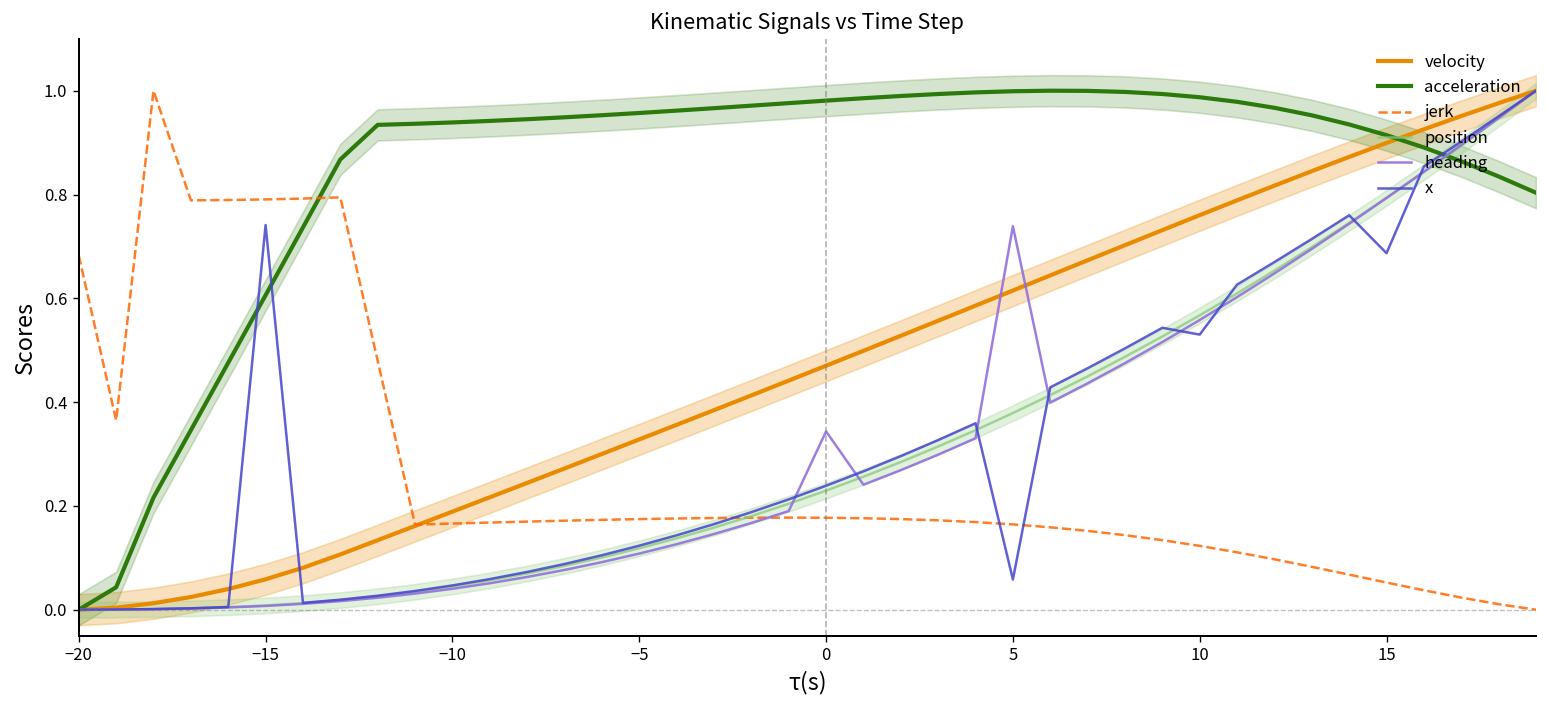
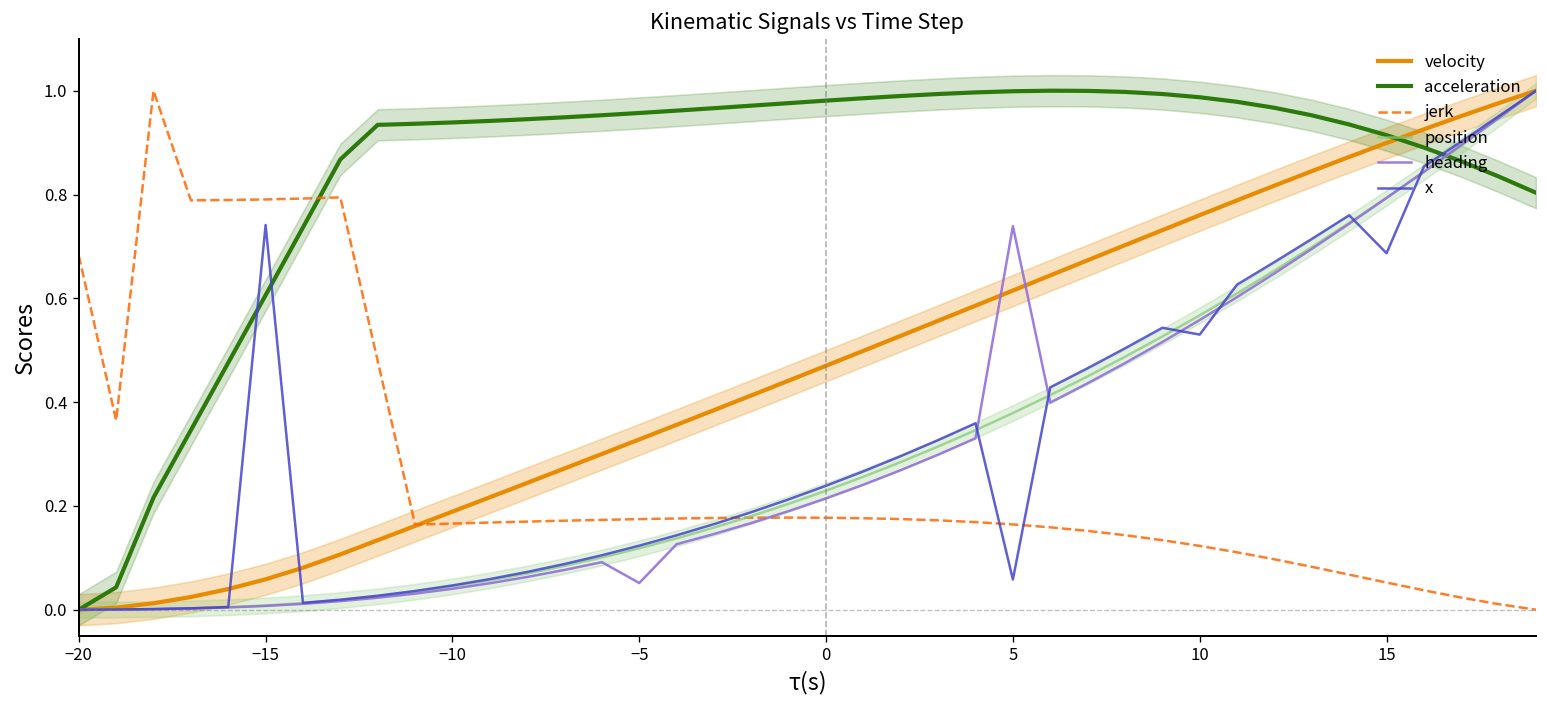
  {
    "heading": {
-     "−5": 0.11,
-     "0": 0.34,
+     "−5": 0.05,
+     "0": 0.21,
      "5": 0.74,
      "10": 0.56
    },
    "x": {
      "−15": 0.74,
      "5": 0.06,
      "10": 0.53,
      "15": 0.69
    }
  }
